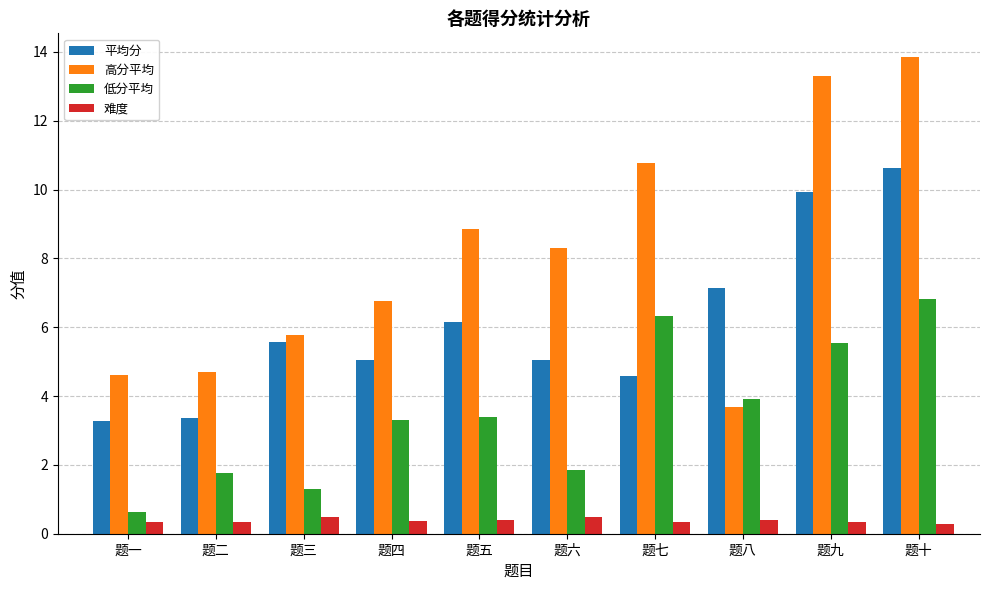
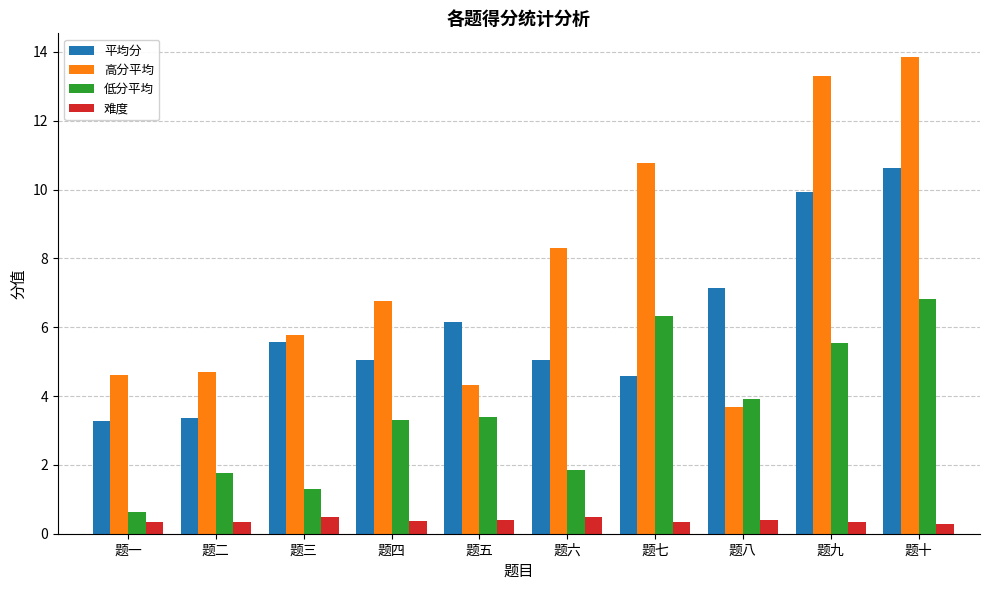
  {
    "平均分": {
      "题一": 3.3,
      "题二": 3.4,
      "题三": 5.6,
      "题四": 5.0,
      "题五": 6.1,
      "题六": 5.1,
      "题七": 4.6,
      "题八": 7.1,
      "题九": 9.9,
      "题十": 10.6
    },
    "高分平均": {
      "题一": 4.6,
      "题二": 4.7,
      "题三": 5.8,
      "题四": 6.8,
-     "题五": 8.8,
+     "题五": 4.3,
      "题六": 8.3,
      "题七": 10.8,
      "题八": 3.7,
      "题九": 13.3,
      "题十": 13.8
    },
    "低分平均": {
      "题一": 0.6,
      "题二": 1.8,
      "题三": 1.3,
      "题四": 3.3,
      "题五": 3.4,
      "题六": 1.8,
      "题七": 6.3,
      "题八": 3.9,
      "题九": 5.5,
      "题十": 6.8
    },
    "难度": {
      "题一": 0.3,
      "题二": 0.3,
      "题三": 0.5,
      "题四": 0.4,
      "题五": 0.4,
      "题六": 0.5,
      "题七": 0.3,
      "题八": 0.4,
      "题九": 0.3,
      "题十": 0.3
    }
  }
